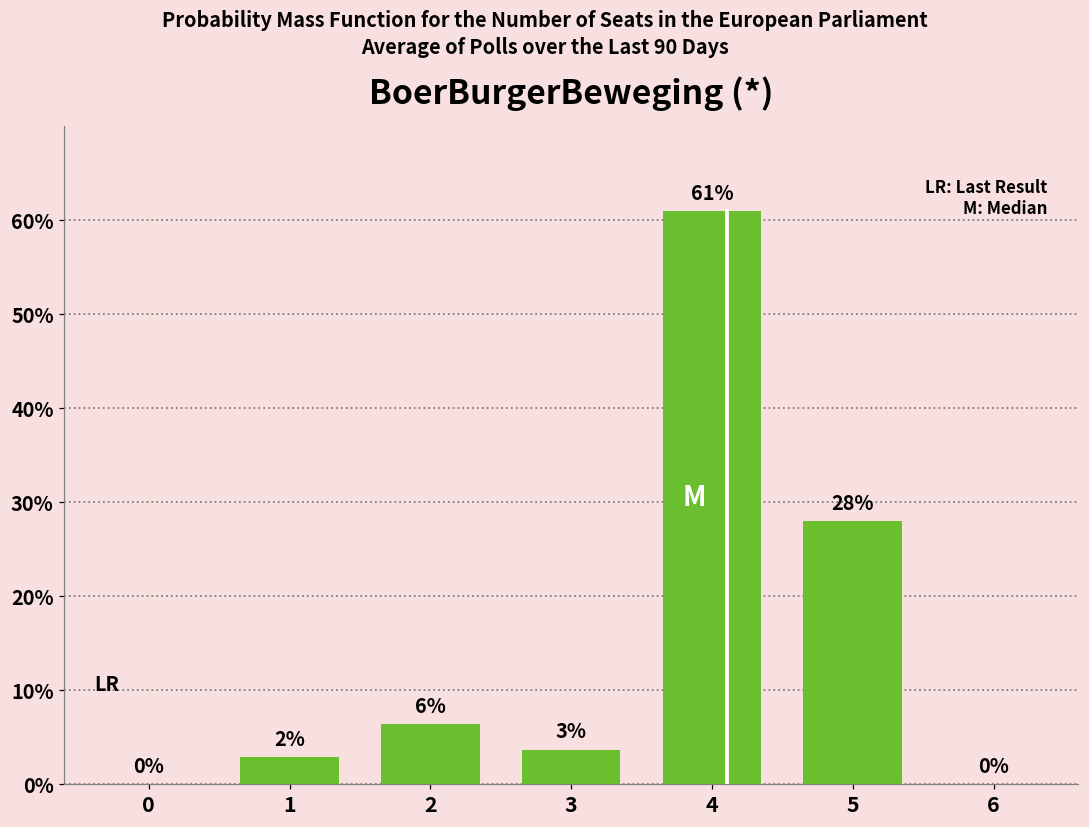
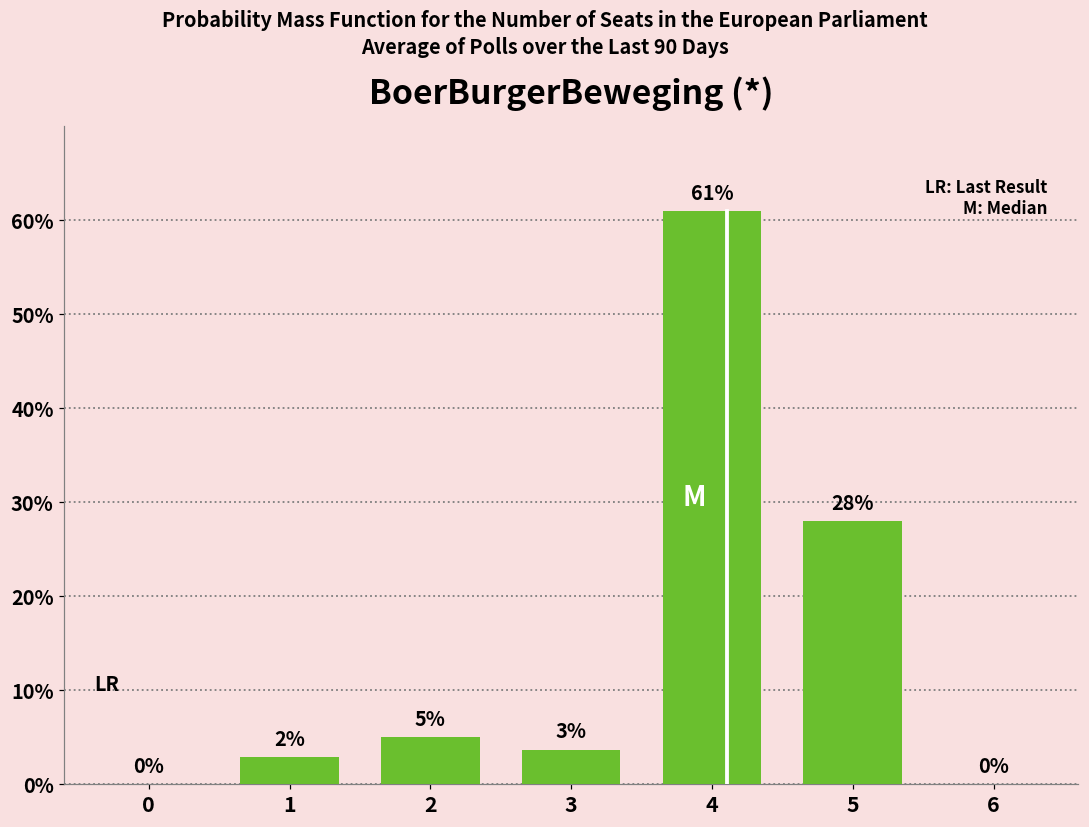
  {
    "0": "0%",
-   "2": "6%",
+   "2": "5%",
    "4": "61%",
    "5": "28%",
    "6": "0%"
  }
